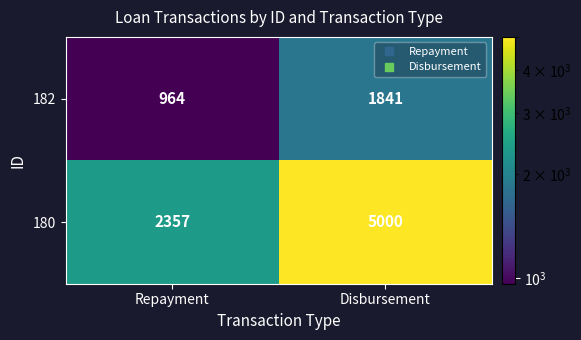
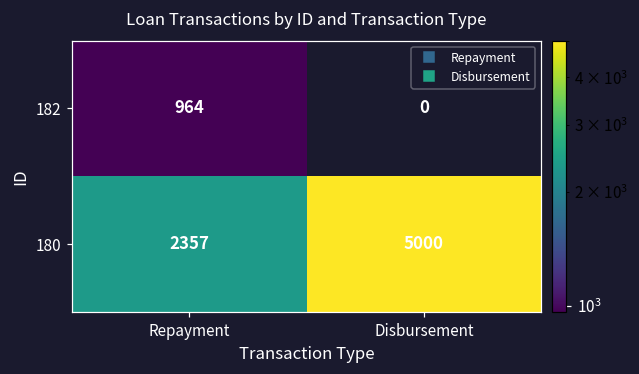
  {
    "182": {
      "Repayment": 964,
-     "Disbursement": 1841
+     "Disbursement": 0
    },
    "180": {
      "Repayment": 2357,
      "Disbursement": 5000
    }
  }
